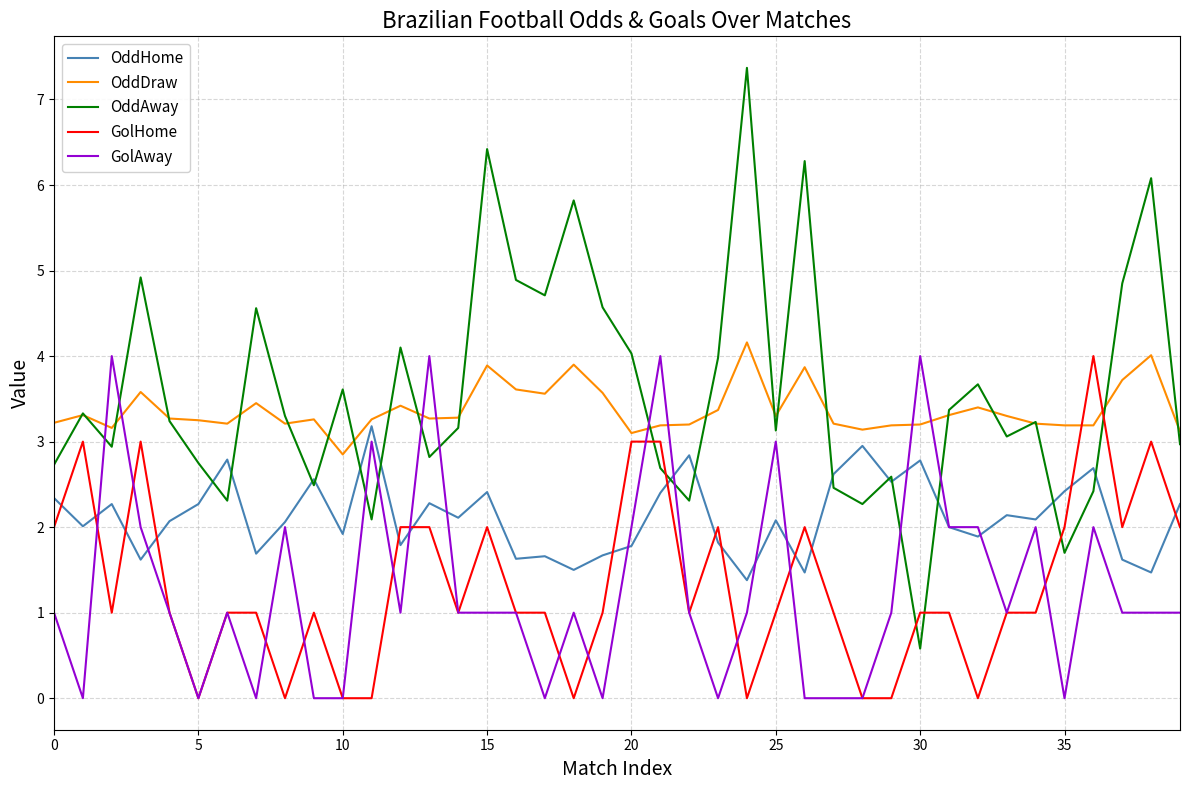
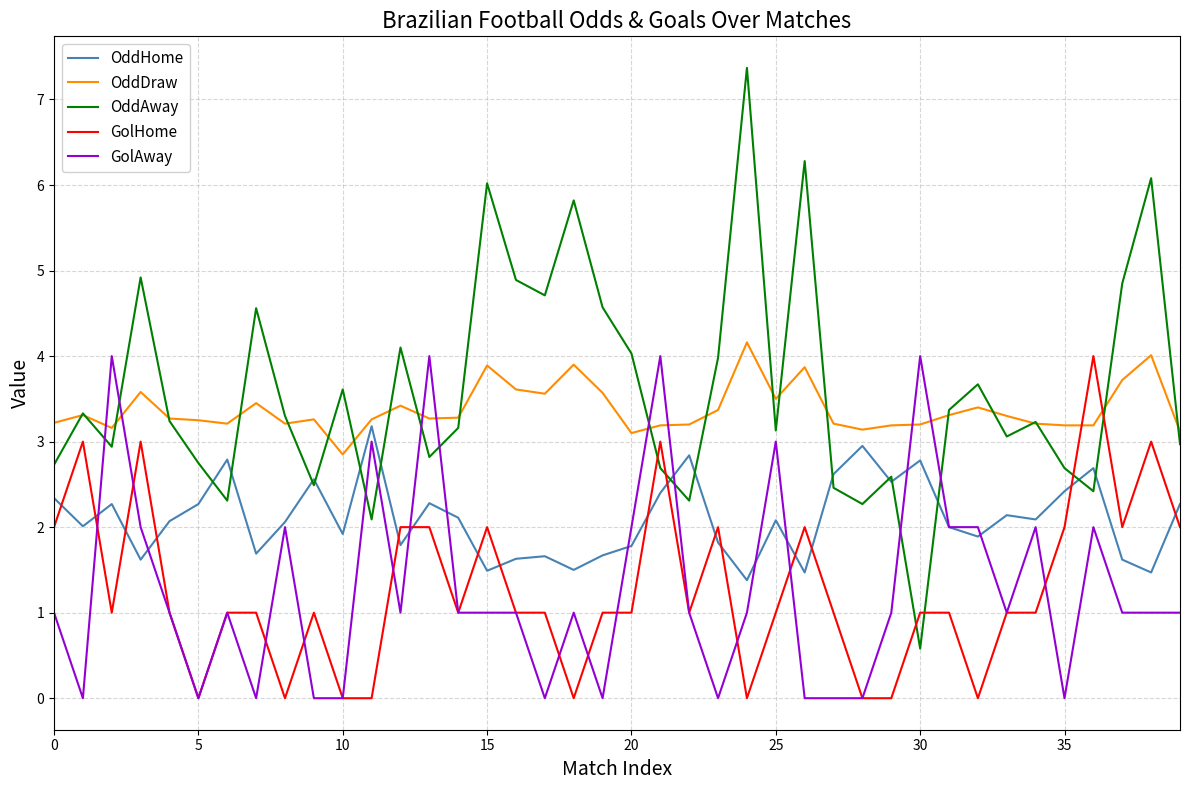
  {
    "OddHome": {
      "0": 2.3,
      "5": 2.3,
      "10": 1.9,
-     "15": 2.4,
+     "15": 1.5,
      "20": 1.8,
      "25": 2.1,
      "30": 2.8,
      "35": 2.4
    },
    "OddDraw": {
      "0": 3.2,
      "5": 3.3,
      "10": 2.9,
      "15": 3.9,
      "20": 3.1,
-     "25": 3.3,
+     "25": 3.5,
      "30": 3.2,
      "35": 3.2
    },
    "OddAway": {
      "0": 2.7,
      "5": 2.8,
      "10": 3.6,
-     "15": 6.4,
+     "15": 6.0,
      "20": 4.0,
      "25": 3.1,
      "30": 0.6,
-     "35": 1.7
+     "35": 2.7
    },
    "GolHome": {
      "0": 2,
      "15": 2,
-     "20": 3,
+     "20": 1,
      "25": 1,
      "30": 1,
      "35": 2
    },
    "GolAway": {
      "0": 1.0,
      "15": 1.0,
      "20": 2.0,
      "25": 3.0,
      "30": 4.0,
      "35": 0.0
    }
  }
